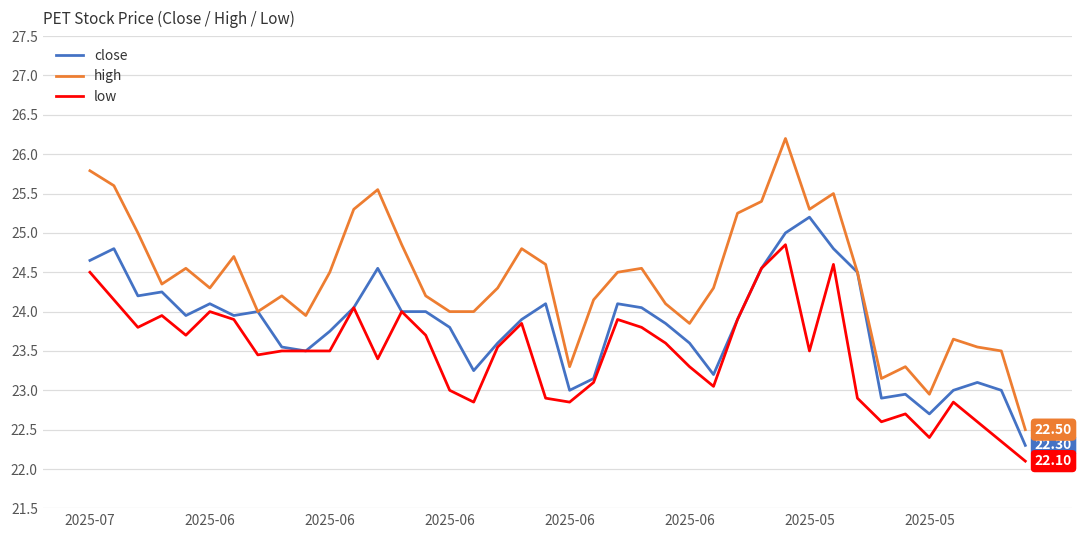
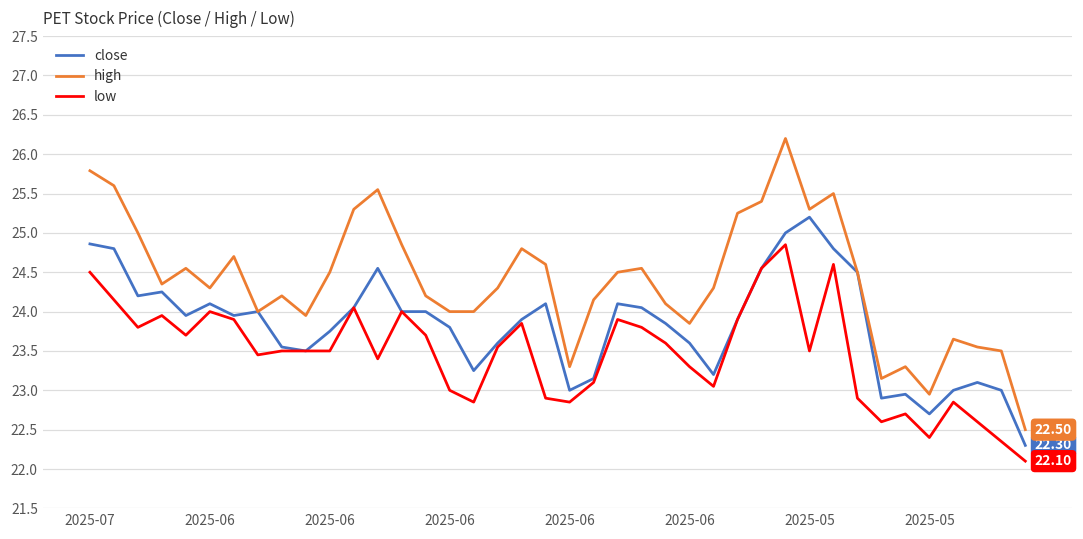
  {
    "close": {
-     "2025-07": 24.7
+     "2025-07": 24.9
    },
    "high": {
      "2025-07": 25.8
    },
    "low": {
      "2025-07": 24.5
    }
  }
